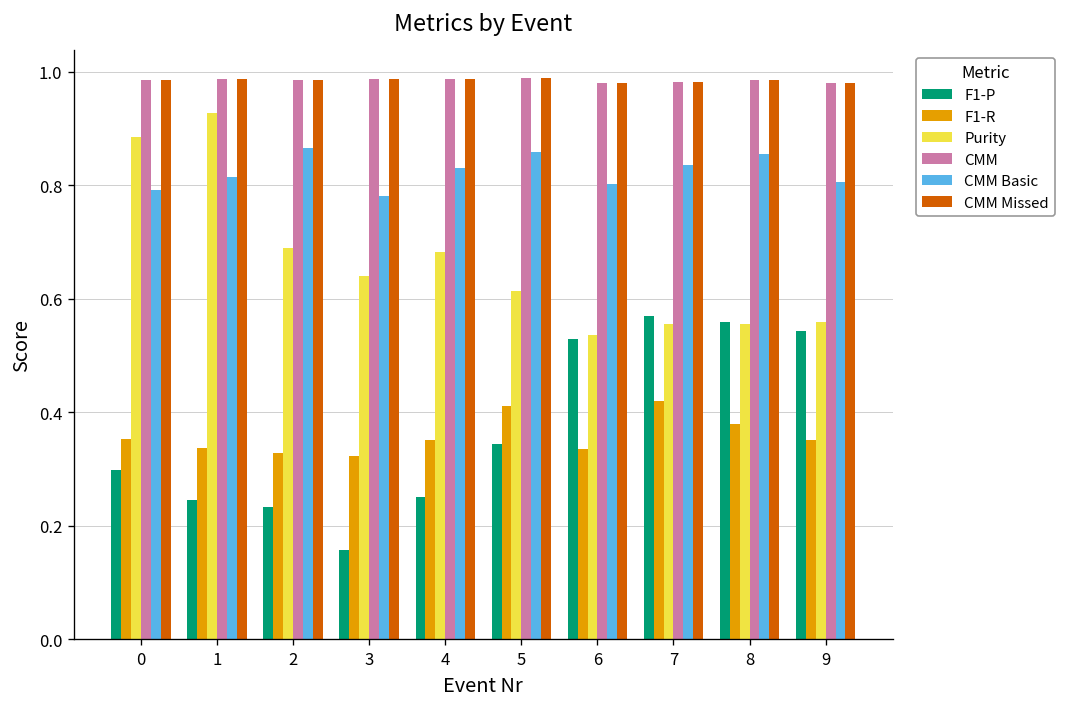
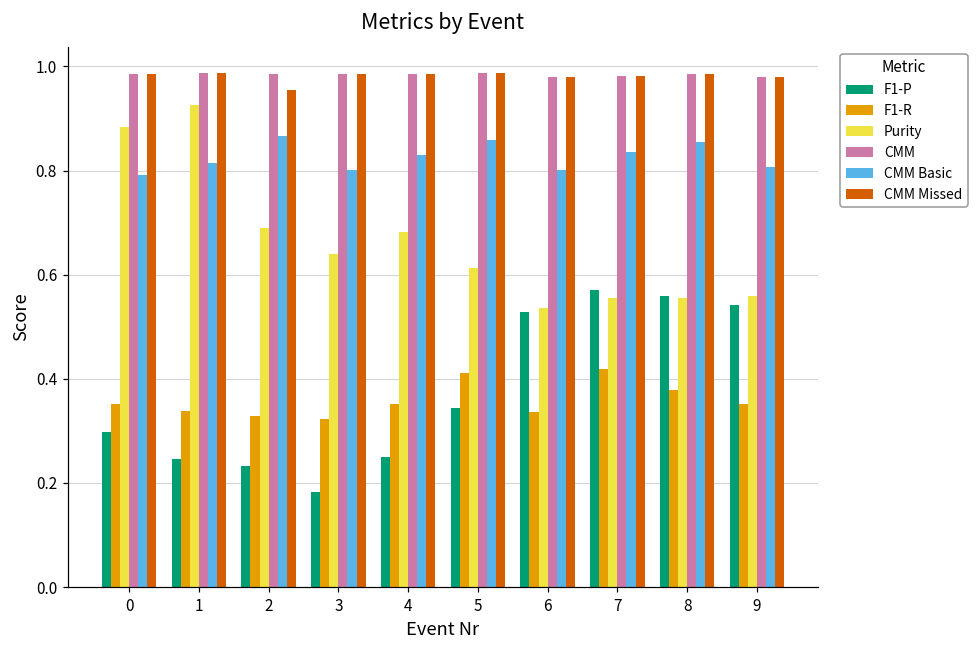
  {
    "F1-P": {
      "0": 0.30,
      "1": 0.25,
      "2": 0.23,
-     "3": 0.16,
+     "3": 0.18,
      "4": 0.25,
      "5": 0.34,
      "6": 0.53,
      "7": 0.57,
      "8": 0.56,
      "9": 0.54
    },
    "F1-R": {
      "0": 0.35,
      "1": 0.34,
      "2": 0.33,
      "3": 0.32,
      "4": 0.35,
      "5": 0.41,
      "6": 0.34,
      "7": 0.42,
      "8": 0.38,
      "9": 0.35
    },
    "Purity": {
      "0": 0.88,
      "1": 0.93,
      "2": 0.69,
      "3": 0.64,
      "4": 0.68,
      "5": 0.61,
      "6": 0.54,
      "7": 0.55,
      "8": 0.56,
      "9": 0.56
    },
    "CMM": {
      "0": 0.99,
      "1": 0.99,
      "2": 0.99,
      "3": 0.99,
      "4": 0.99,
      "5": 0.99,
      "6": 0.98,
      "7": 0.98,
      "8": 0.99,
      "9": 0.98
    },
    "CMM Basic": {
      "0": 0.79,
      "1": 0.82,
      "2": 0.87,
-     "3": 0.78,
+     "3": 0.80,
      "4": 0.83,
      "5": 0.86,
      "6": 0.80,
      "7": 0.84,
      "8": 0.85,
      "9": 0.81
    },
    "CMM Missed": {
      "0": 0.99,
      "1": 0.99,
-     "2": 0.99,
+     "2": 0.95,
      "3": 0.99,
      "4": 0.99,
      "5": 0.99,
      "6": 0.98,
      "7": 0.98,
      "8": 0.99,
      "9": 0.98
    }
  }
